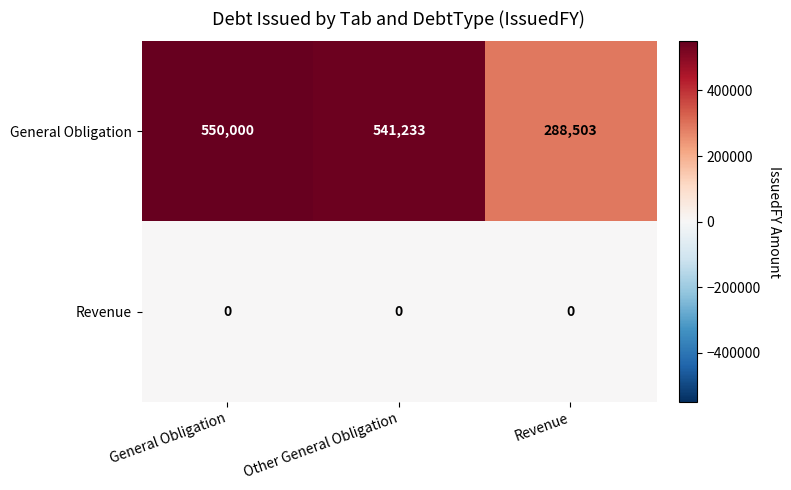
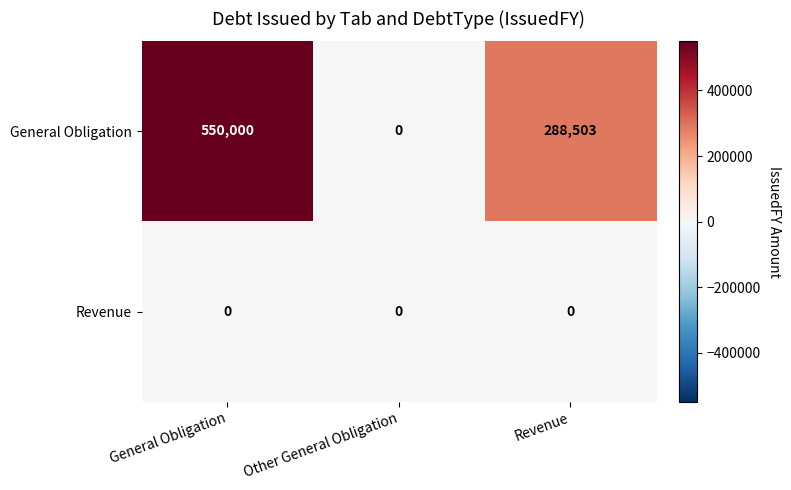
  {
    "General Obligation": {
      "General Obligation": "550,000",
-     "Other General Obligation": "541,233",
+     "Other General Obligation": "0",
      "Revenue": "288,503"
    },
    "Revenue": {
      "General Obligation": "0",
      "Other General Obligation": "0",
      "Revenue": "0"
    }
  }
